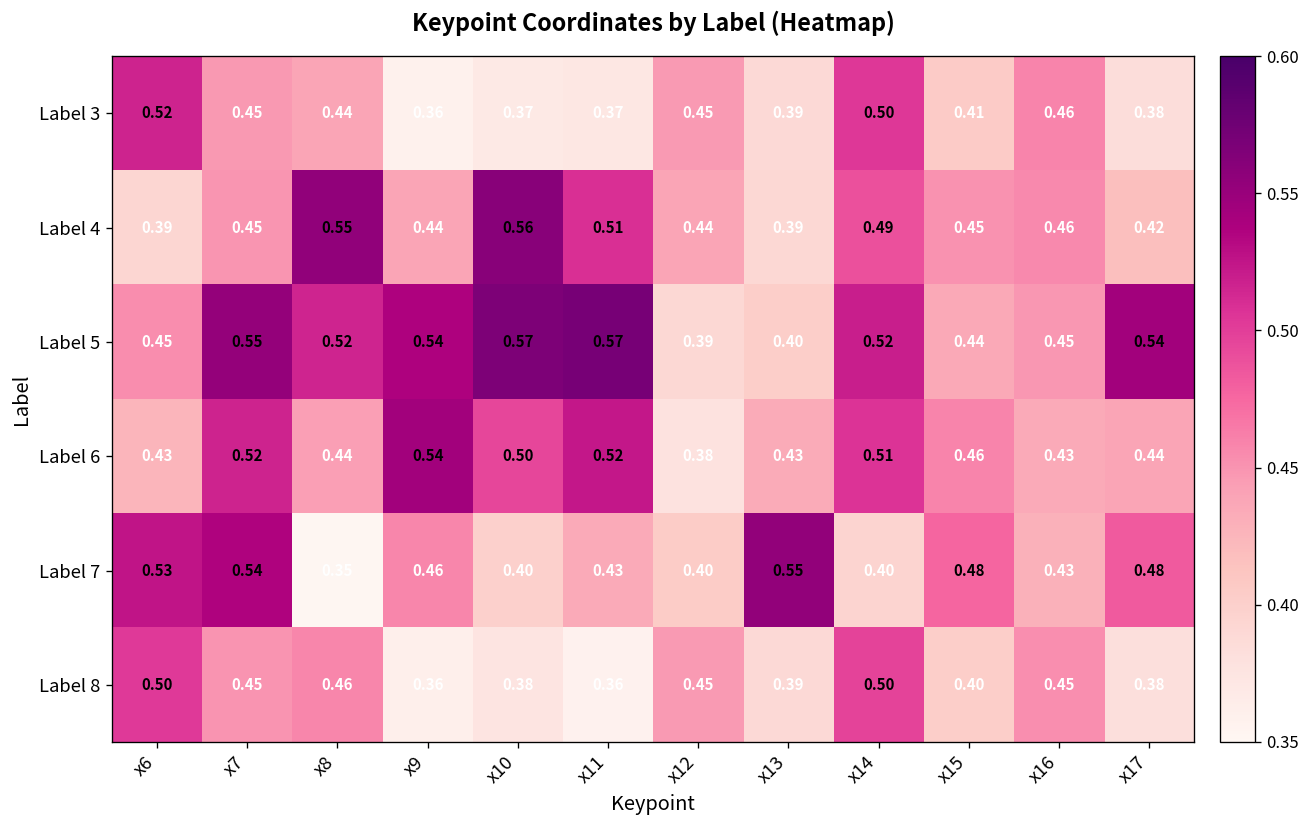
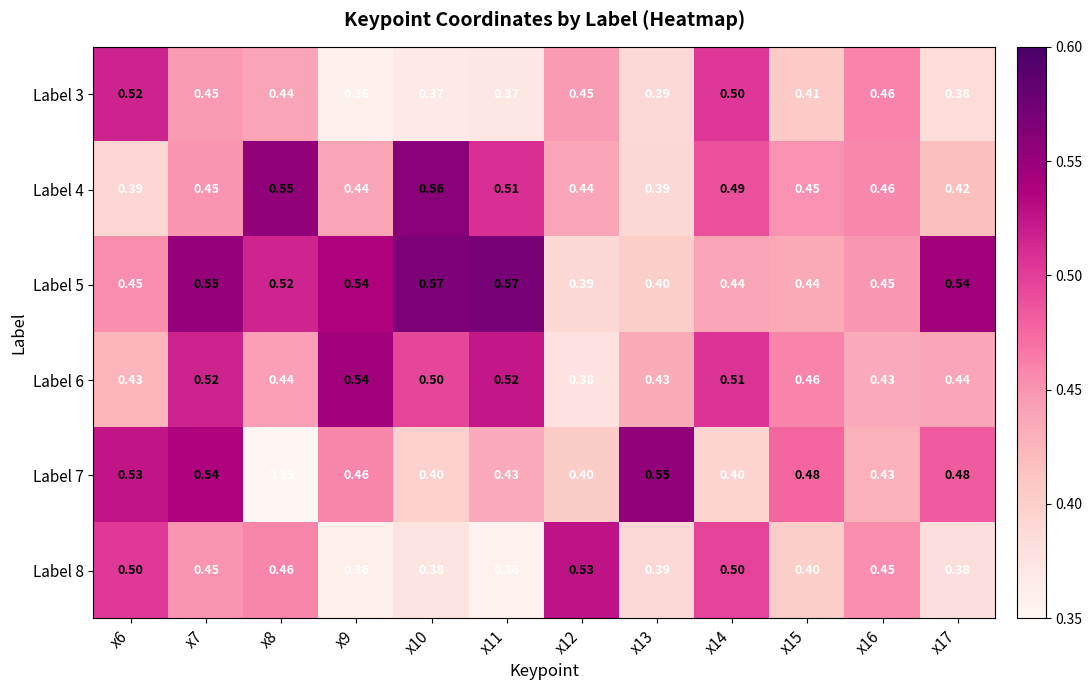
  {
    "Label 3": {
      "x6": 0.52,
      "x7": 0.45,
      "x8": 0.44,
      "x12": 0.45,
      "x14": 0.50,
      "x15": 0.41,
      "x16": 0.46
    },
    "Label 4": {
      "x7": 0.45,
      "x8": 0.55,
      "x9": 0.44,
      "x10": 0.56,
      "x11": 0.51,
      "x12": 0.44,
      "x14": 0.49,
      "x15": 0.45,
      "x16": 0.46,
      "x17": 0.42
    },
    "Label 5": {
      "x6": 0.45,
      "x7": 0.55,
      "x8": 0.52,
      "x9": 0.54,
      "x10": 0.57,
      "x11": 0.57,
      "x13": 0.40,
-     "x14": 0.52,
+     "x14": 0.44,
      "x15": 0.44,
      "x16": 0.45,
      "x17": 0.54
    },
    "Label 6": {
      "x6": 0.43,
      "x7": 0.52,
      "x8": 0.44,
      "x9": 0.54,
      "x10": 0.50,
      "x11": 0.52,
      "x13": 0.43,
      "x14": 0.51,
      "x15": 0.46,
      "x16": 0.43,
      "x17": 0.44
    },
    "Label 7": {
      "x6": 0.53,
      "x7": 0.54,
      "x9": 0.46,
      "x10": 0.40,
      "x11": 0.43,
      "x12": 0.40,
      "x13": 0.55,
      "x15": 0.48,
      "x16": 0.43,
      "x17": 0.48
    },
    "Label 8": {
      "x6": 0.50,
      "x7": 0.45,
      "x8": 0.46,
-     "x12": 0.45,
+     "x12": 0.53,
      "x14": 0.50,
      "x15": 0.40,
      "x16": 0.45
    }
  }
